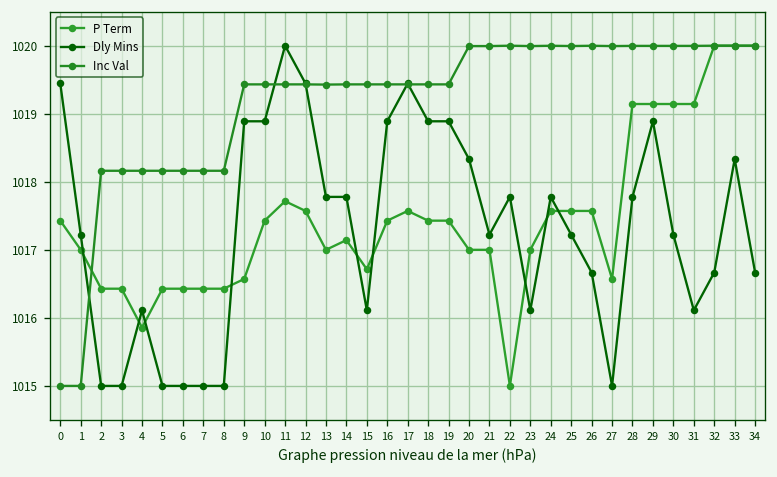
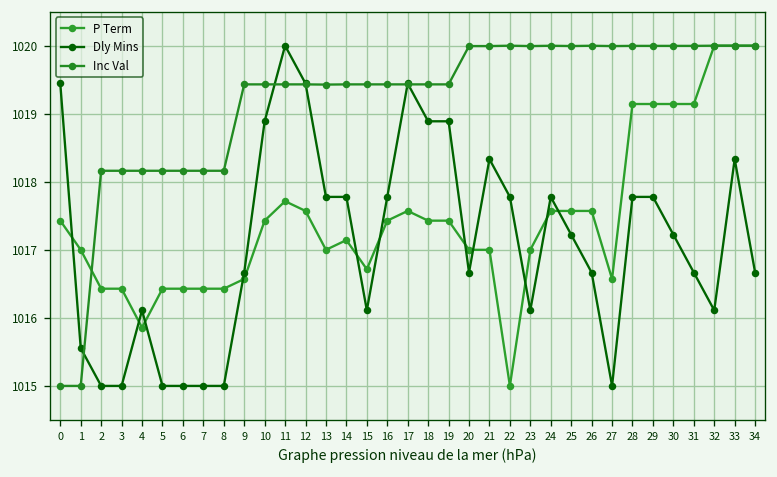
  {
    "Dly Mins": {
      "0": 1019.4,
-     "1": 1017.2,
+     "1": 1015.6,
      "2": 1015.0,
      "3": 1015.0,
      "4": 1016.1,
      "5": 1015.0,
      "6": 1015.0,
      "7": 1015.0,
      "8": 1015.0,
-     "9": 1018.9,
+     "9": 1016.7,
      "10": 1018.9,
      "11": 1020.0,
      "13": 1017.8,
      "14": 1017.8,
      "15": 1016.1,
-     "16": 1018.9,
+     "16": 1017.8,
      "18": 1018.9,
      "19": 1018.9,
-     "20": 1018.3,
-     "21": 1017.2,
+     "20": 1016.7,
+     "21": 1018.3,
      "22": 1017.8,
      "23": 1016.1,
      "24": 1017.8,
      "25": 1017.2,
      "26": 1016.7,
      "27": 1015.0,
      "28": 1017.8,
-     "29": 1018.9,
+     "29": 1017.8,
      "30": 1017.2,
-     "31": 1016.1,
-     "32": 1016.7,
+     "31": 1016.7,
+     "32": 1016.1,
      "33": 1018.3,
      "34": 1016.7
    }
  }
